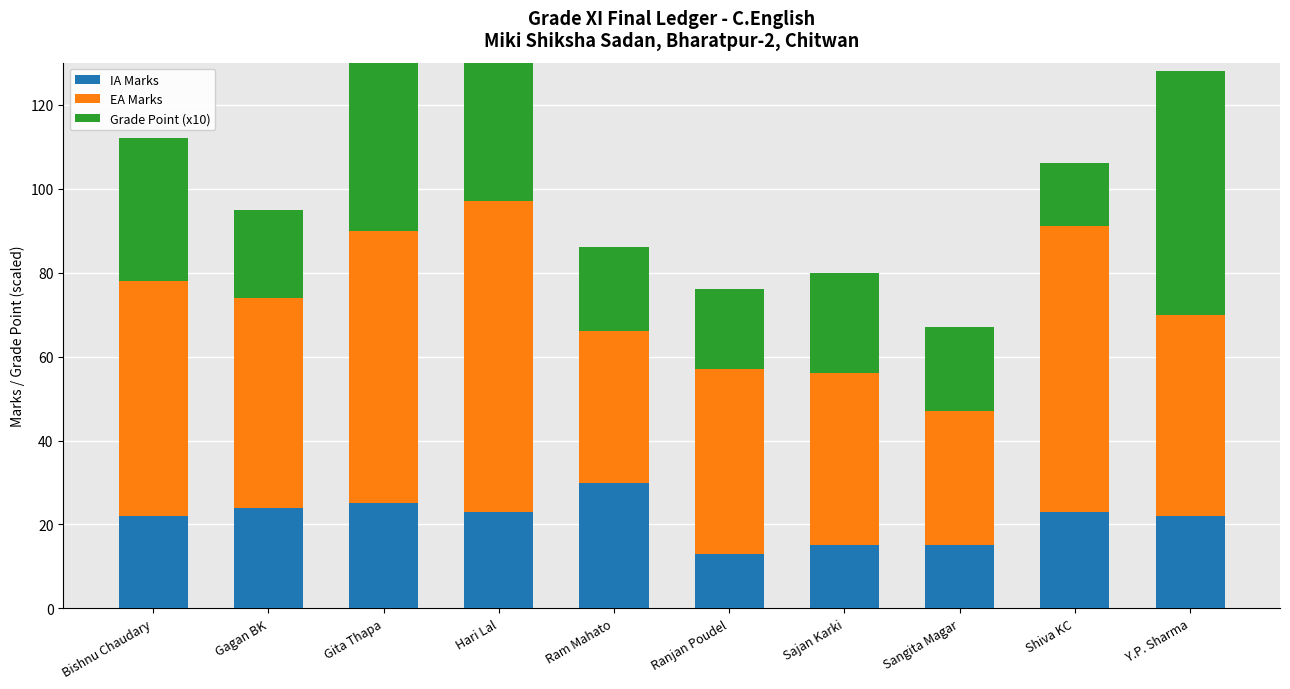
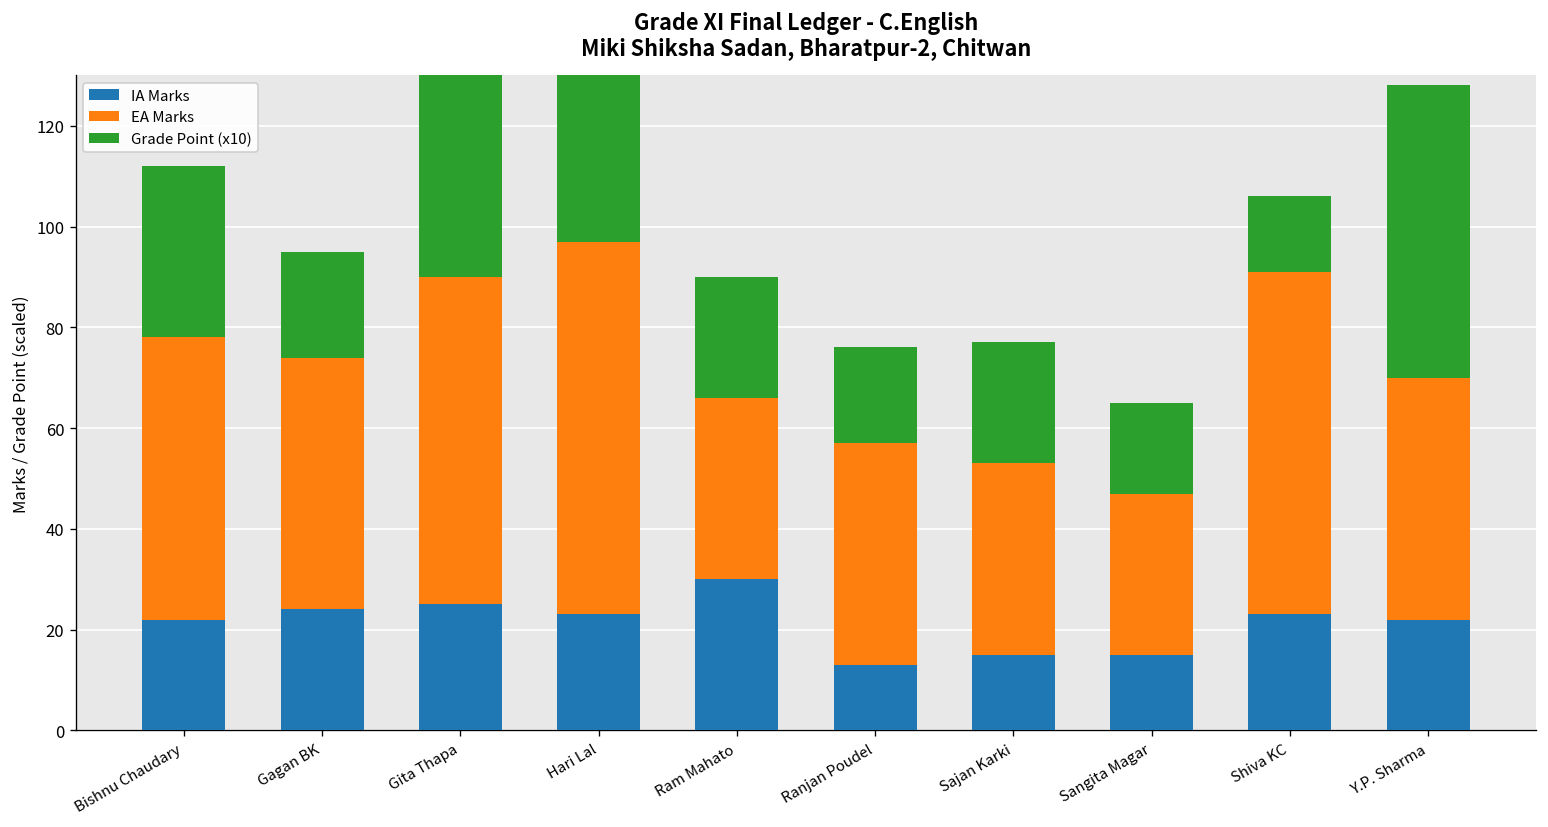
  {
    "IA Marks": {
      "Bishnu Chaudary": 22,
      "Gagan BK": 24,
      "Gita Thapa": 25,
      "Hari Lal": 23,
      "Ram Mahato": 30,
      "Ranjan Poudel": 13,
      "Sajan Karki": 15,
      "Sangita Magar": 15,
      "Shiva KC": 23,
      "Y.P. Sharma": 22
    },
    "EA Marks": {
      "Bishnu Chaudary": 56,
      "Gagan BK": 50,
      "Gita Thapa": 65,
      "Hari Lal": 74,
      "Ram Mahato": 36,
      "Ranjan Poudel": 44,
-     "Sajan Karki": 41,
+     "Sajan Karki": 38,
      "Sangita Magar": 32,
      "Shiva KC": 68,
      "Y.P. Sharma": 48
    },
    "Grade Point (x10)": {
      "Bishnu Chaudary": 34,
      "Gagan BK": 21,
      "Gita Thapa": 40,
-     "Ram Mahato": 20,
+     "Ram Mahato": 24,
      "Ranjan Poudel": 19,
      "Sajan Karki": 24,
-     "Sangita Magar": 20,
+     "Sangita Magar": 18,
      "Shiva KC": 15,
      "Y.P. Sharma": 58
    }
  }
